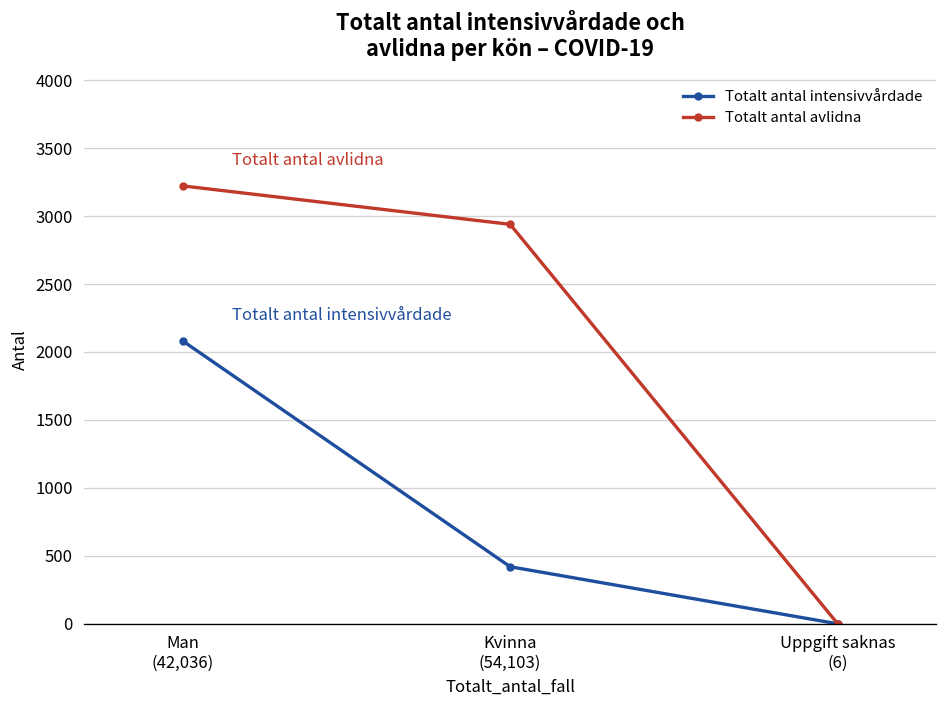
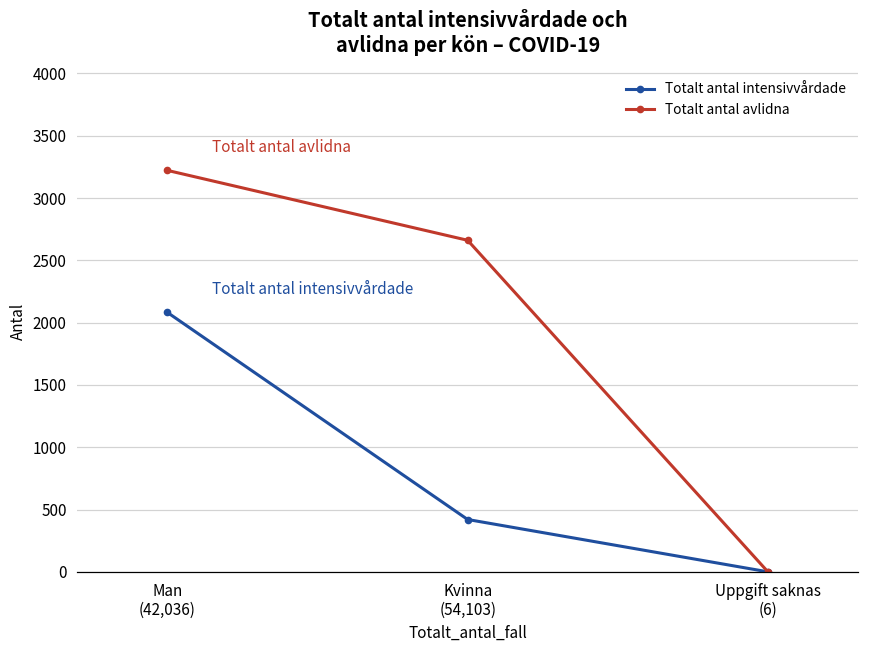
  {
    "Totalt antal intensivvårdade": {
      "Man (42,036)": 2080,
      "Kvinna (54,103)": 420
    },
    "Totalt antal avlidna": {
      "Man (42,036)": 3220,
-     "Kvinna (54,103)": 2940
+     "Kvinna (54,103)": 2660
    }
  }
